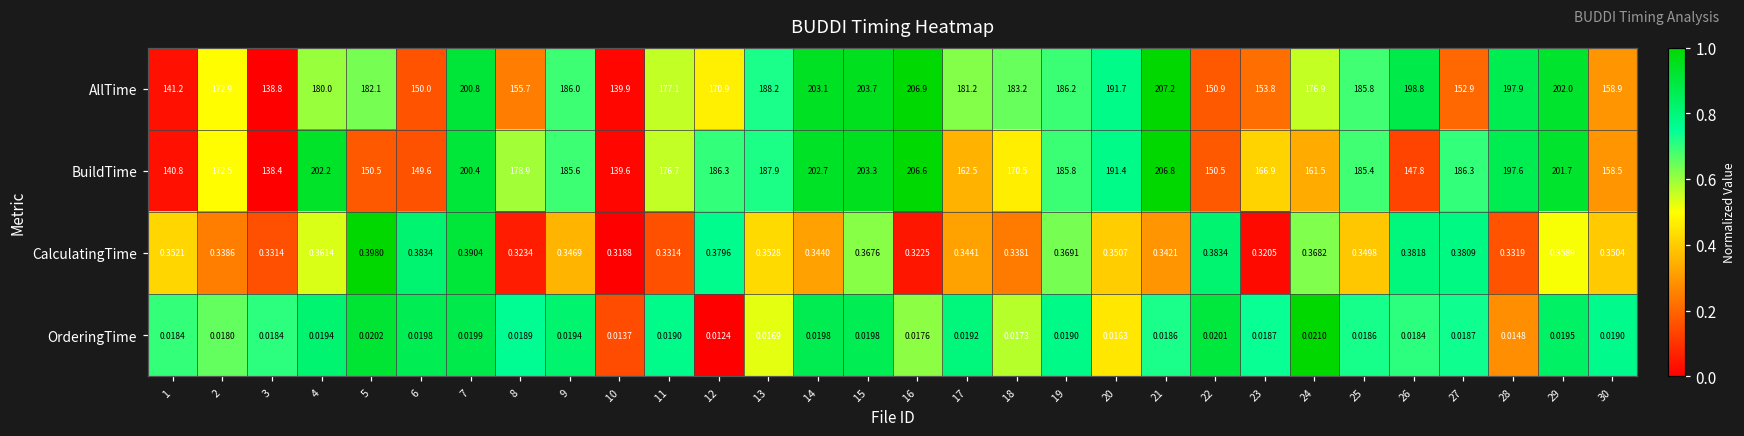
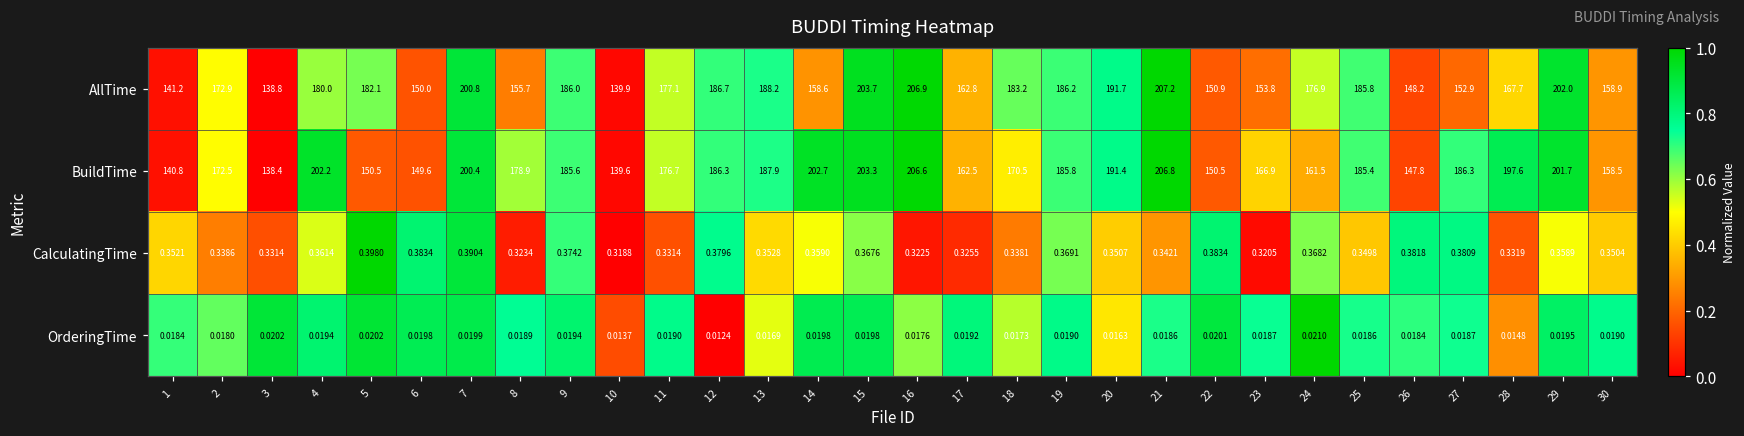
  {
    "AllTime": {
      "1": 141.2,
      "2": 172.9,
      "3": 138.8,
      "4": 180.0,
      "5": 182.1,
      "6": 150.0,
      "7": 200.8,
      "8": 155.7,
      "9": 186.0,
      "10": 139.9,
      "11": 177.1,
-     "12": 170.9,
+     "12": 186.7,
      "13": 188.2,
-     "14": 203.1,
+     "14": 158.6,
      "15": 203.7,
      "16": 206.9,
-     "17": 181.2,
+     "17": 162.8,
      "18": 183.2,
      "19": 186.2,
      "20": 191.7,
      "21": 207.2,
      "22": 150.9,
      "23": 153.8,
      "24": 176.9,
      "25": 185.8,
-     "26": 198.8,
+     "26": 148.2,
      "27": 152.9,
-     "28": 197.9,
+     "28": 167.7,
      "29": 202.0,
      "30": 158.9
    },
    "BuildTime": {
      "1": 140.8,
      "2": 172.5,
      "3": 138.4,
      "4": 202.2,
      "5": 150.5,
      "6": 149.6,
      "7": 200.4,
      "8": 178.9,
      "9": 185.6,
      "10": 139.6,
      "11": 176.7,
      "12": 186.3,
      "13": 187.9,
      "14": 202.7,
      "15": 203.3,
      "16": 206.6,
      "17": 162.5,
      "18": 170.5,
      "19": 185.8,
      "20": 191.4,
      "21": 206.8,
      "22": 150.5,
      "23": 166.9,
      "24": 161.5,
      "25": 185.4,
      "26": 147.8,
      "27": 186.3,
      "28": 197.6,
      "29": 201.7,
      "30": 158.5
    },
    "CalculatingTime": {
      "1": 0.3521,
      "2": 0.3386,
      "3": 0.3314,
      "4": 0.3614,
      "5": 0.3980,
      "6": 0.3834,
      "7": 0.3904,
      "8": 0.3234,
-     "9": 0.3469,
+     "9": 0.3742,
      "10": 0.3188,
      "11": 0.3314,
      "12": 0.3796,
      "13": 0.3528,
-     "14": 0.3440,
+     "14": 0.3590,
      "15": 0.3676,
      "16": 0.3225,
-     "17": 0.3441,
+     "17": 0.3255,
      "18": 0.3381,
      "19": 0.3691,
      "20": 0.3507,
      "21": 0.3421,
      "22": 0.3834,
      "23": 0.3205,
      "24": 0.3682,
      "25": 0.3498,
      "26": 0.3818,
      "27": 0.3809,
      "28": 0.3319,
      "29": 0.3589,
      "30": 0.3504
    },
    "OrderingTime": {
      "1": 0.0184,
      "2": 0.0180,
-     "3": 0.0184,
+     "3": 0.0202,
      "4": 0.0194,
      "5": 0.0202,
      "6": 0.0198,
      "7": 0.0199,
      "8": 0.0189,
      "9": 0.0194,
      "10": 0.0137,
      "11": 0.0190,
      "12": 0.0124,
      "13": 0.0169,
      "14": 0.0198,
      "15": 0.0198,
      "16": 0.0176,
      "17": 0.0192,
      "18": 0.0173,
      "19": 0.0190,
      "20": 0.0163,
      "21": 0.0186,
      "22": 0.0201,
      "23": 0.0187,
      "24": 0.0210,
      "25": 0.0186,
      "26": 0.0184,
      "27": 0.0187,
      "28": 0.0148,
      "29": 0.0195,
      "30": 0.0190
    }
  }
